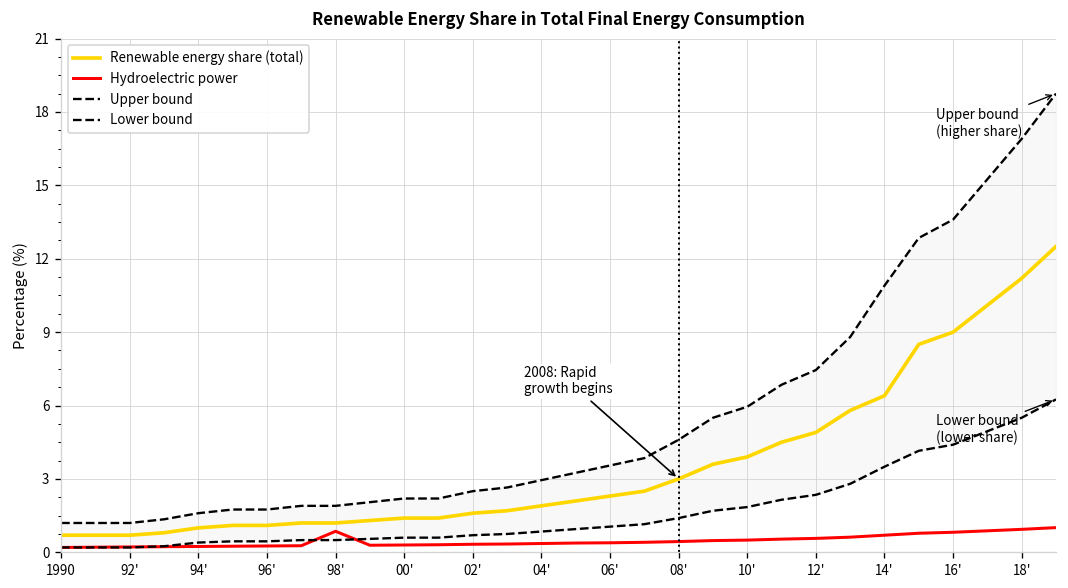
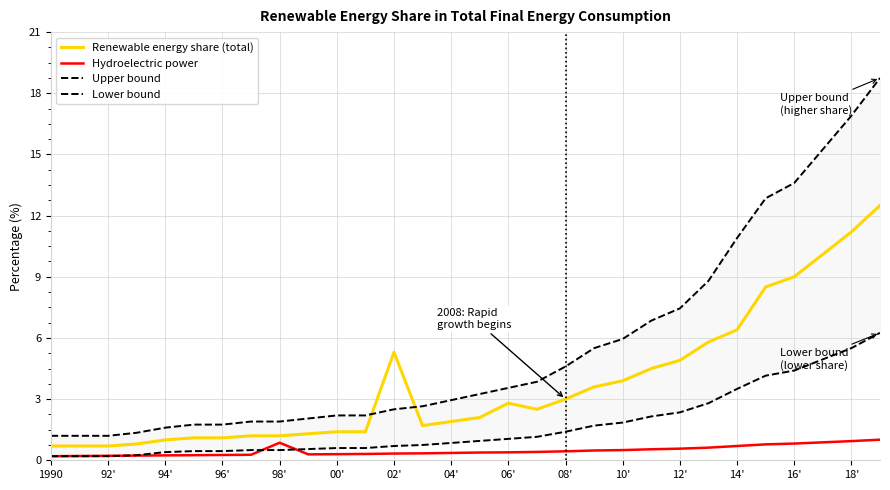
  {
    "Renewable energy share (total)": {
      "1990": 0.7,
      "92'": 0.7,
      "94'": 1.0,
      "96'": 1.1,
      "98'": 1.2,
      "00'": 1.4,
-     "02'": 1.6,
+     "02'": 5.3,
      "04'": 1.9,
-     "06'": 2.3,
+     "06'": 2.8,
      "08'": 3.0,
      "10'": 3.9,
      "12'": 4.9,
      "14'": 6.4,
      "16'": 9.0,
      "18'": 11.2
    },
    "Hydroelectric power": {
      "94'": 0.2,
      "96'": 0.3,
      "98'": 0.9,
      "00'": 0.3,
      "02'": 0.3,
      "04'": 0.4,
      "06'": 0.4,
      "08'": 0.4,
      "10'": 0.5,
      "12'": 0.6,
      "14'": 0.7,
      "16'": 0.8,
      "18'": 0.9
    }
  }
